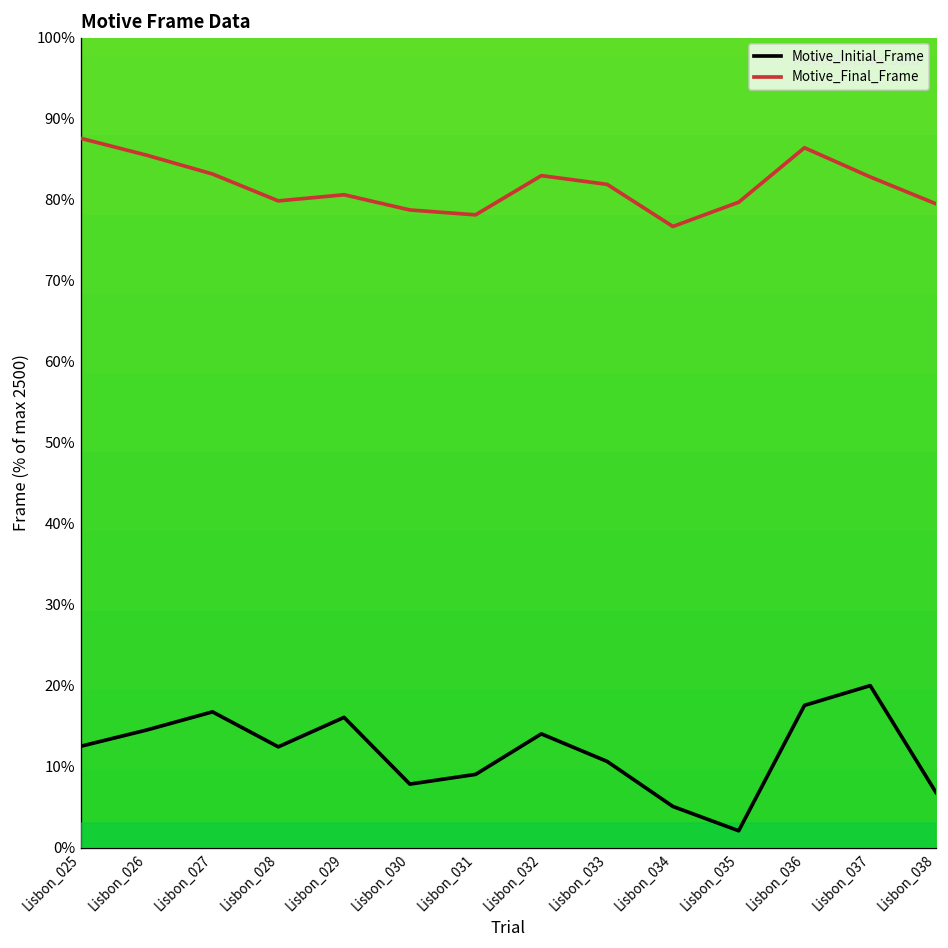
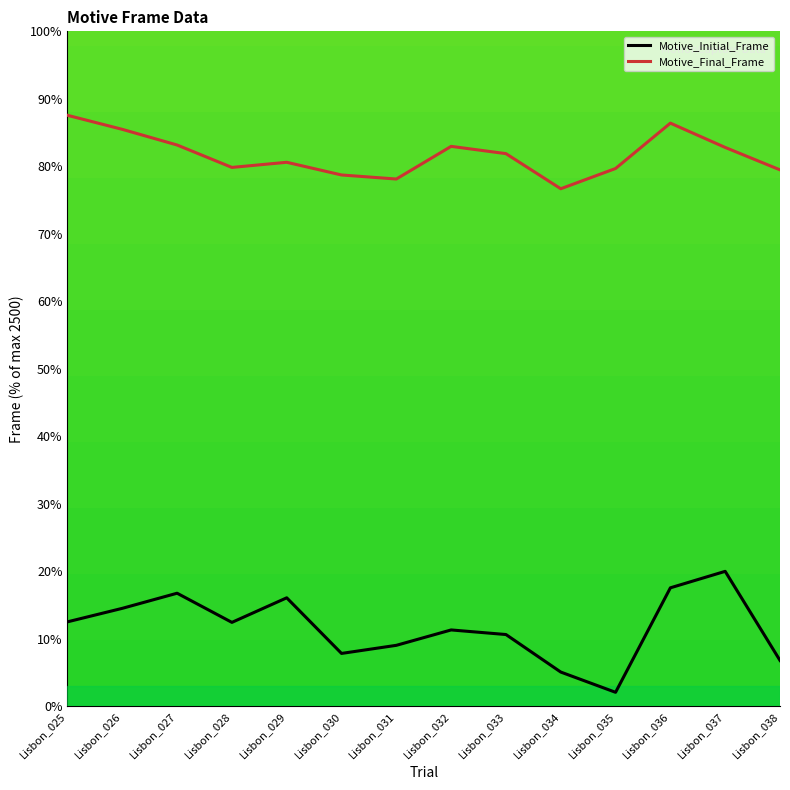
  {
    "Motive_Initial_Frame": {
      "Lisbon_025": "13%",
      "Lisbon_026": "15%",
      "Lisbon_027": "17%",
      "Lisbon_028": "12%",
      "Lisbon_029": "16%",
      "Lisbon_030": "8%",
      "Lisbon_031": "9%",
-     "Lisbon_032": "14%",
+     "Lisbon_032": "11%",
      "Lisbon_033": "11%",
      "Lisbon_034": "5%",
      "Lisbon_036": "18%",
      "Lisbon_037": "20%",
      "Lisbon_038": "7%"
    },
    "Motive_Final_Frame": {
      "Lisbon_025": "88%",
      "Lisbon_026": "85%",
      "Lisbon_027": "83%",
      "Lisbon_028": "80%",
      "Lisbon_029": "81%",
      "Lisbon_030": "79%",
      "Lisbon_031": "78%",
      "Lisbon_032": "83%",
      "Lisbon_033": "82%",
      "Lisbon_034": "77%",
      "Lisbon_035": "80%",
      "Lisbon_036": "86%",
      "Lisbon_037": "83%",
      "Lisbon_038": "79%"
    }
  }
